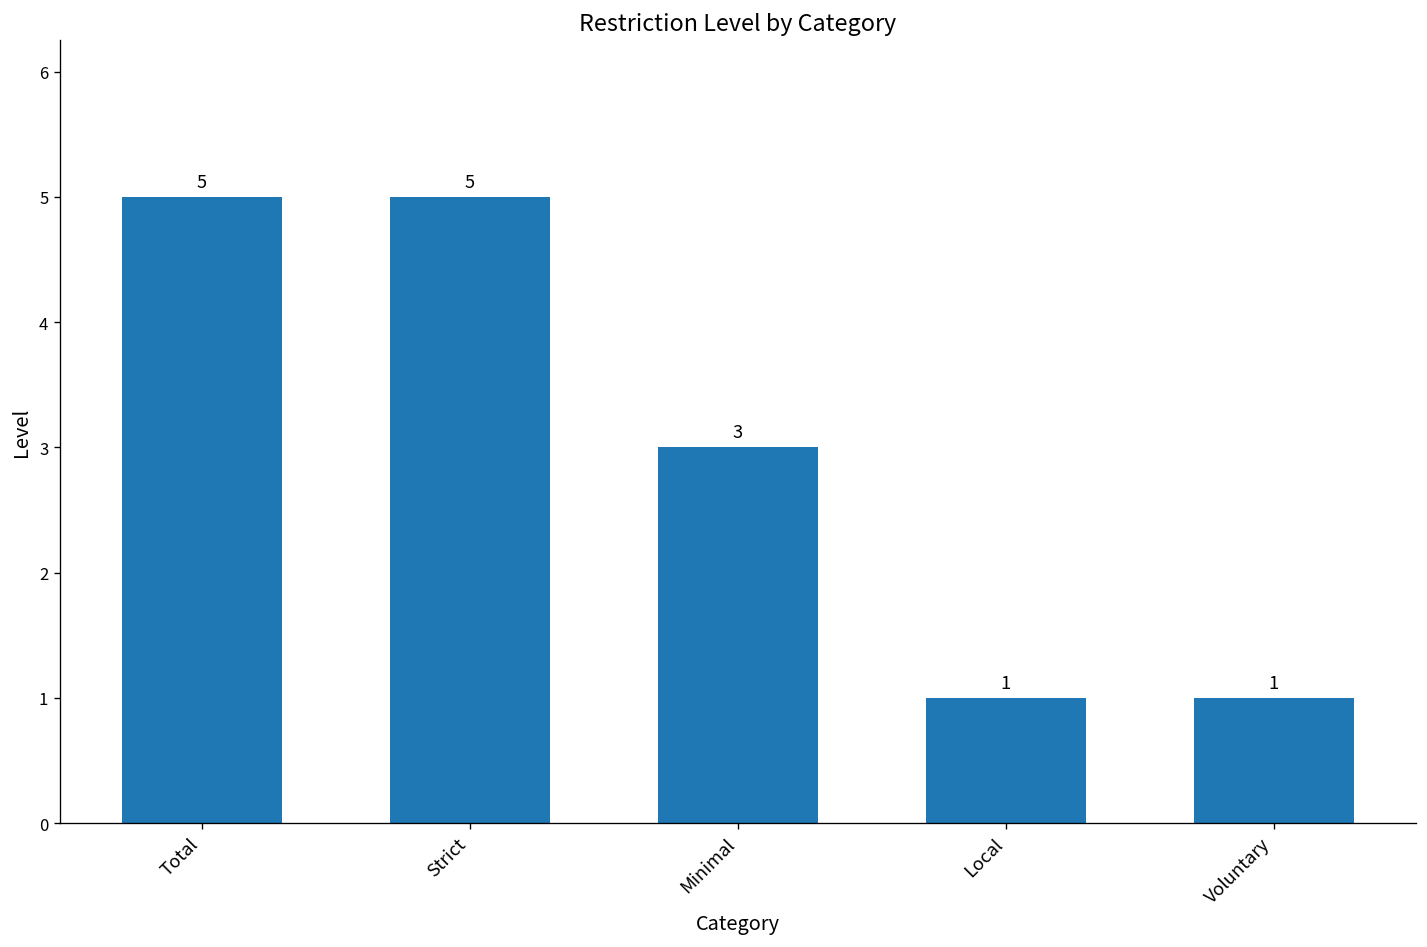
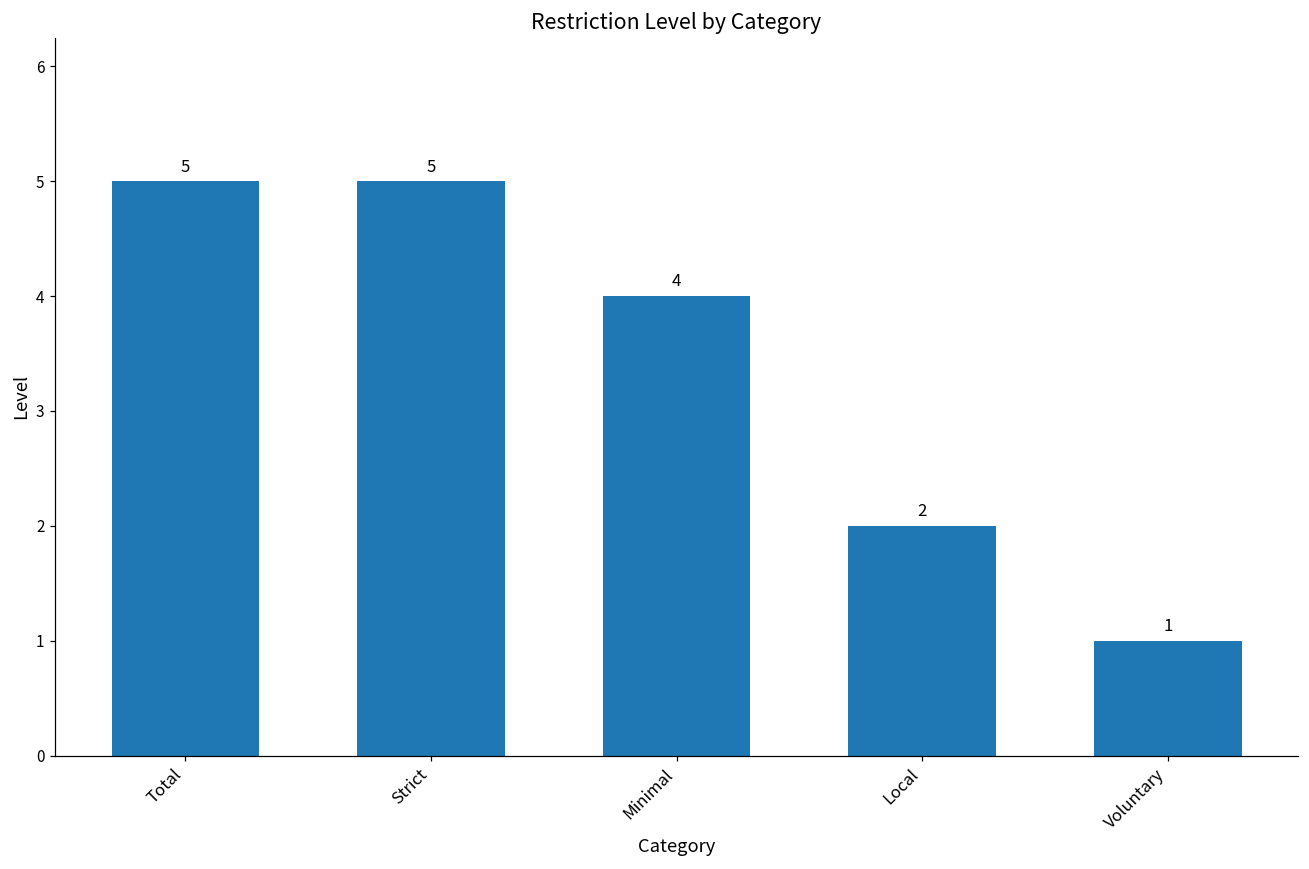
  {
    "Total": 5,
    "Strict": 5,
-   "Minimal": 3,
-   "Local": 1,
+   "Minimal": 4,
+   "Local": 2,
    "Voluntary": 1
  }
